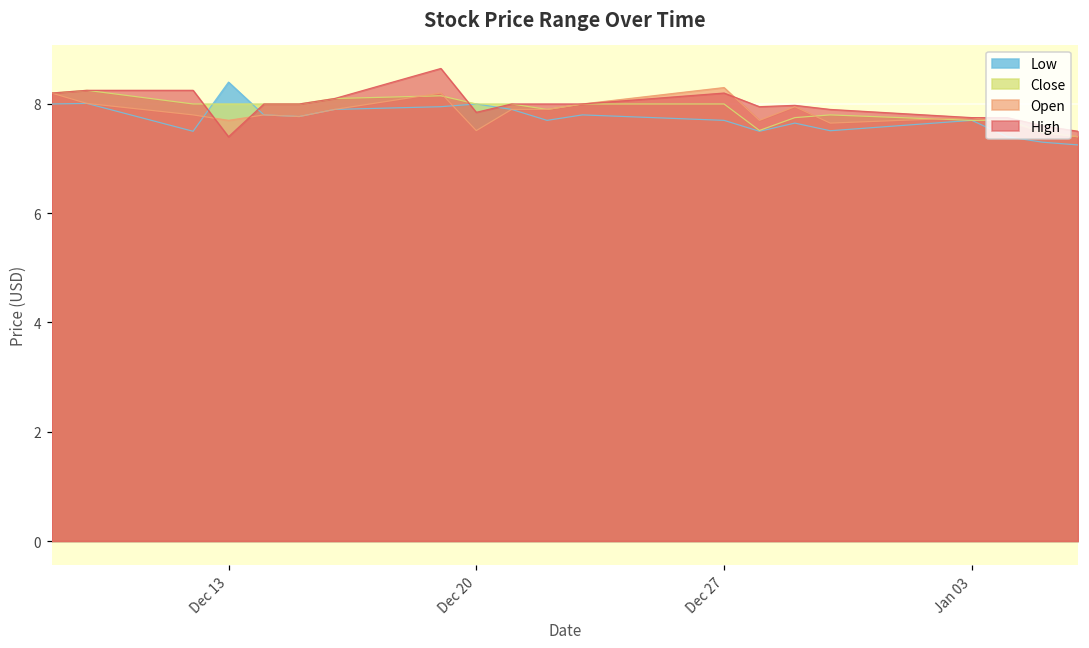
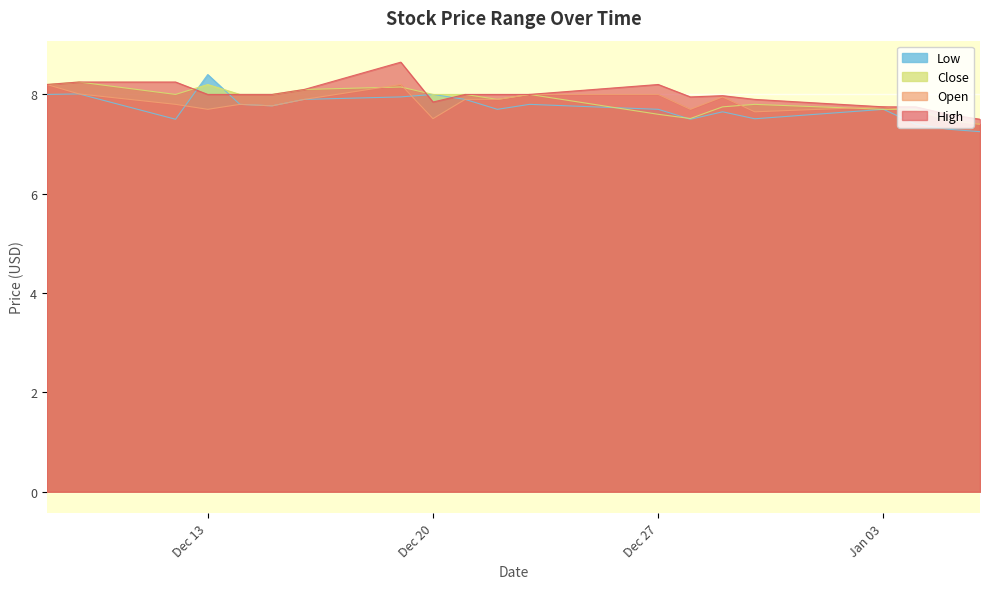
  {
    "Low": {
      "Dec 13": 8.4,
      "Dec 27": 7.7
    },
    "Close": {
-     "Dec 13": 8.0,
-     "Dec 27": 8.0
+     "Dec 13": 8.2,
+     "Dec 27": 7.6
    },
    "Open": {
      "Dec 13": 7.7,
      "Dec 20": 7.5,
-     "Dec 27": 8.3
+     "Dec 27": 8.0
    },
    "High": {
-     "Dec 13": 7.4,
+     "Dec 13": 8.0,
      "Dec 20": 7.8,
      "Dec 27": 8.2
    }
  }
